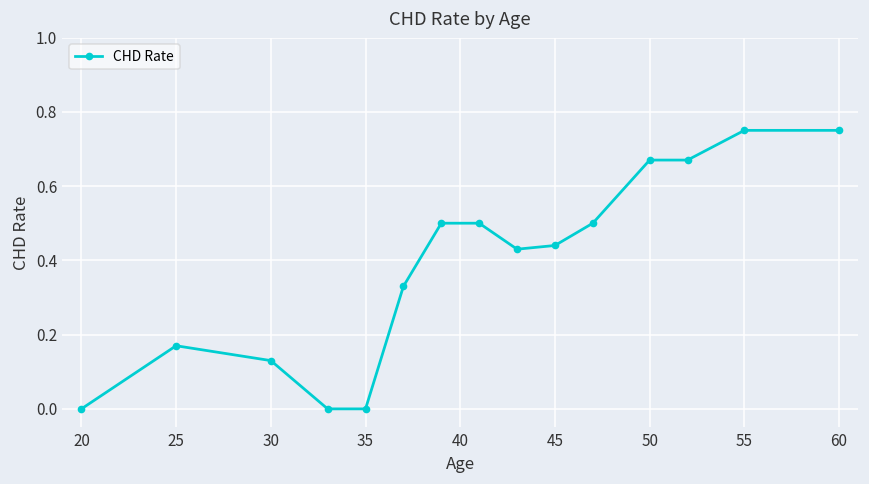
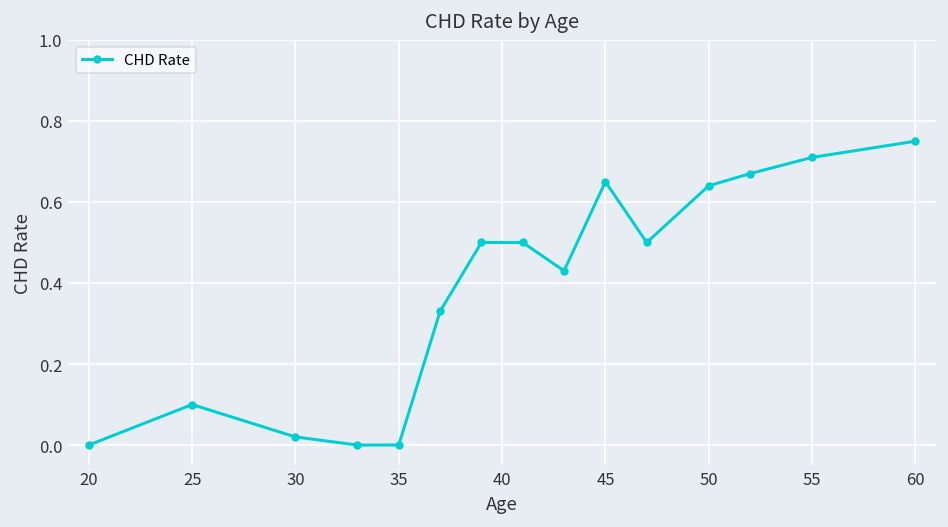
  {
    "20": 0.00,
-   "25": 0.17,
-   "30": 0.13,
+   "25": 0.10,
+   "30": 0.02,
    "35": 0.00,
-   "45": 0.44,
-   "50": 0.67,
-   "55": 0.75,
+   "45": 0.65,
+   "50": 0.64,
+   "55": 0.71,
    "60": 0.75
  }
